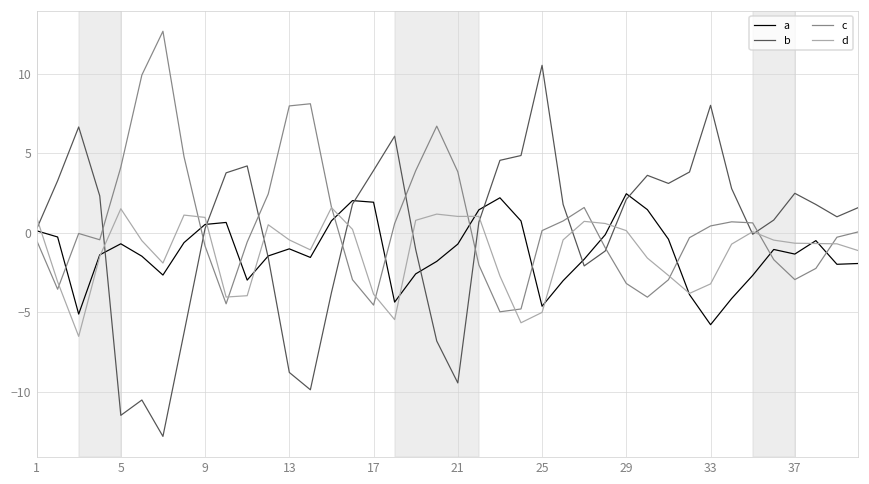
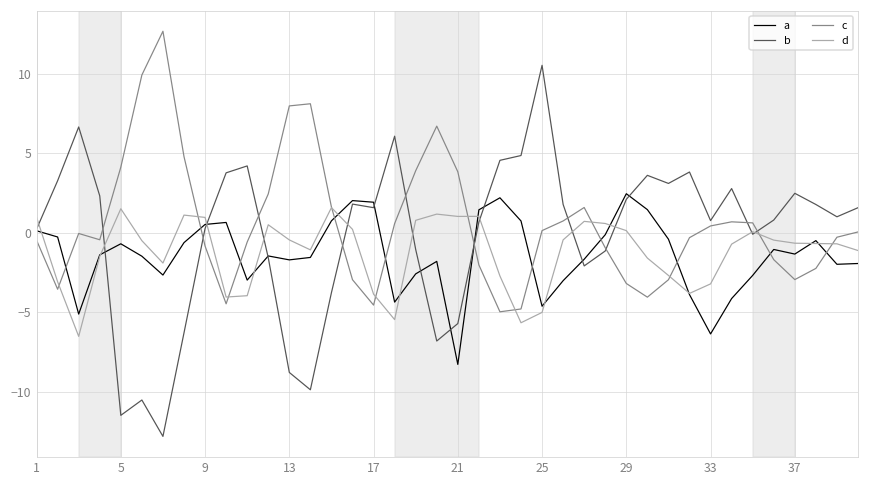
  {
    "a": {
      "5": -0.7,
      "9": 0.5,
-     "13": -1.0,
+     "13": -1.7,
      "17": 1.9,
-     "21": -0.7,
+     "21": -8.3,
      "25": -4.6,
      "29": 2.5,
-     "33": -5.8,
+     "33": -6.4,
      "37": -1.3
    },
    "b": {
      "5": -11.5,
      "9": 0.3,
      "13": -8.8,
-     "17": 3.9,
-     "21": -9.4,
+     "17": 1.6,
+     "21": -5.7,
      "25": 10.5,
      "29": 2.1,
-     "33": 8.0,
+     "33": 0.8,
      "37": 2.5
    }
  }
